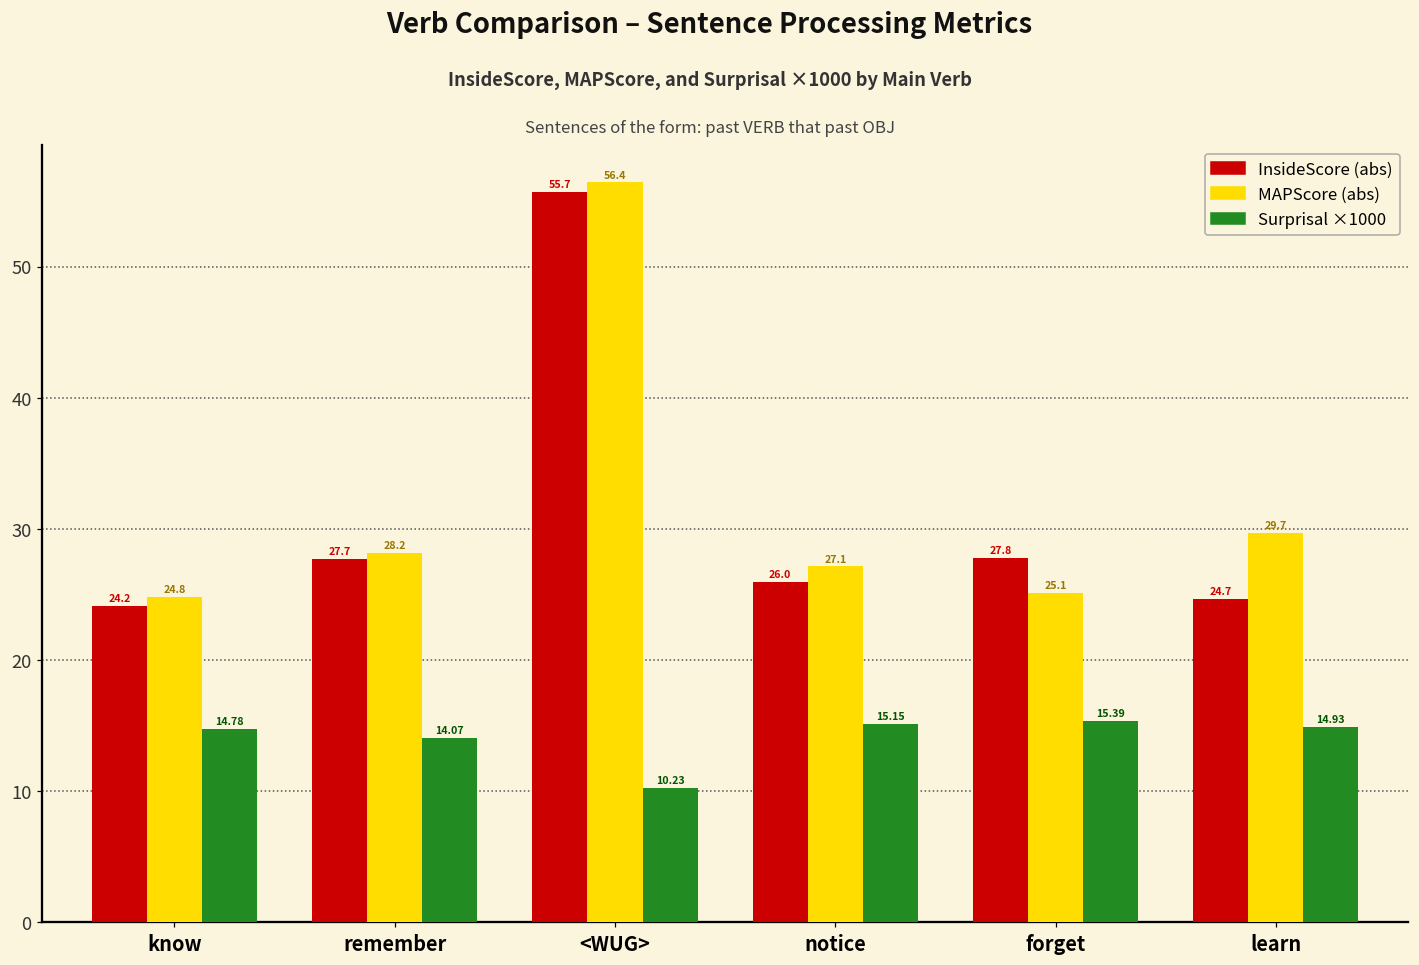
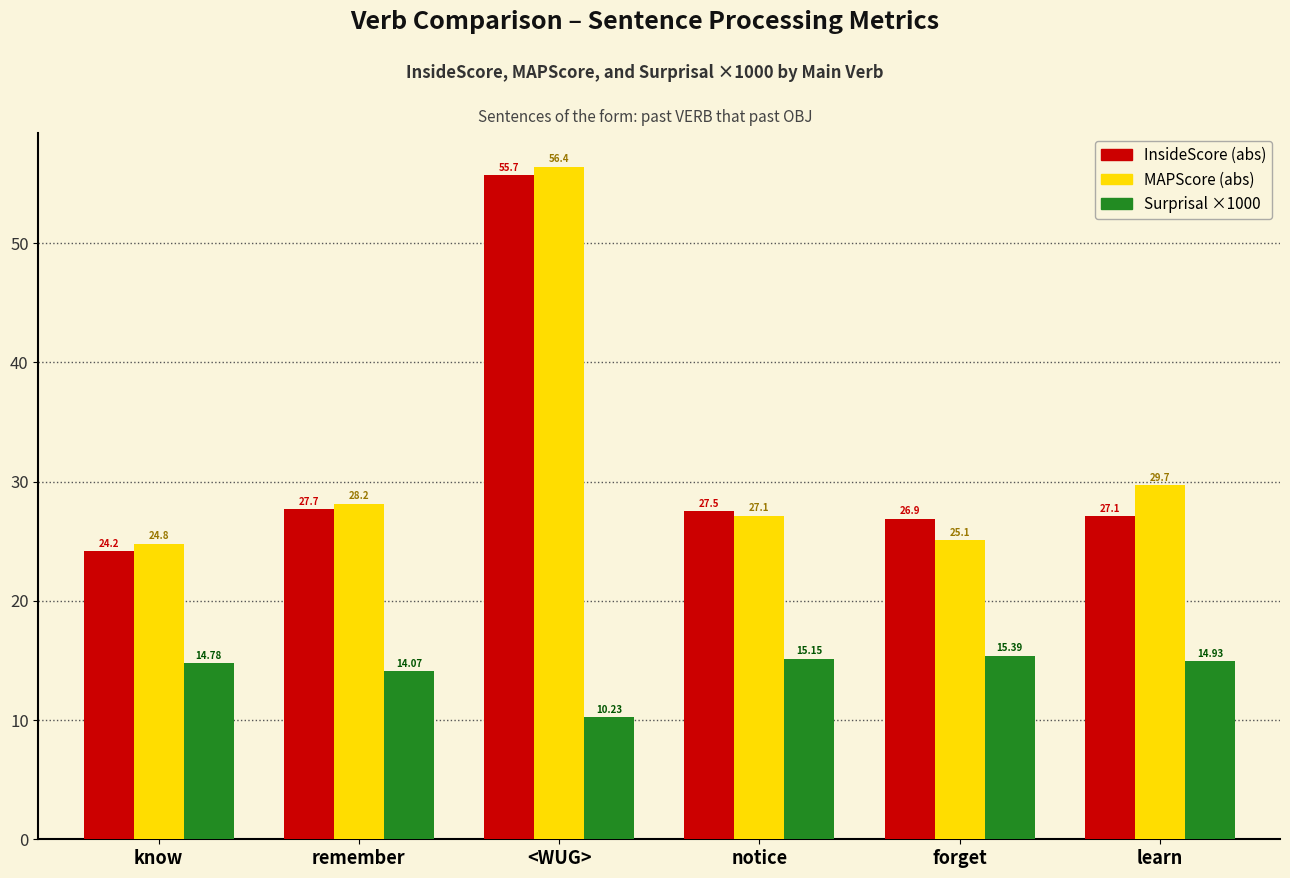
  {
    "InsideScore (abs)": {
      "know": 24.2,
      "remember": 27.7,
      "<WUG>": 55.7,
-     "notice": 26.0,
-     "forget": 27.8,
-     "learn": 24.7
+     "notice": 27.5,
+     "forget": 26.9,
+     "learn": 27.1
    },
    "MAPScore (abs)": {
      "know": 24.8,
      "remember": 28.2,
      "<WUG>": 56.4,
      "notice": 27.1,
      "forget": 25.1,
      "learn": 29.7
    },
    "Surprisal ×1000": {
      "know": 14.78,
      "remember": 14.07,
      "<WUG>": 10.23,
      "notice": 15.15,
      "forget": 15.39,
      "learn": 14.93
    }
  }
